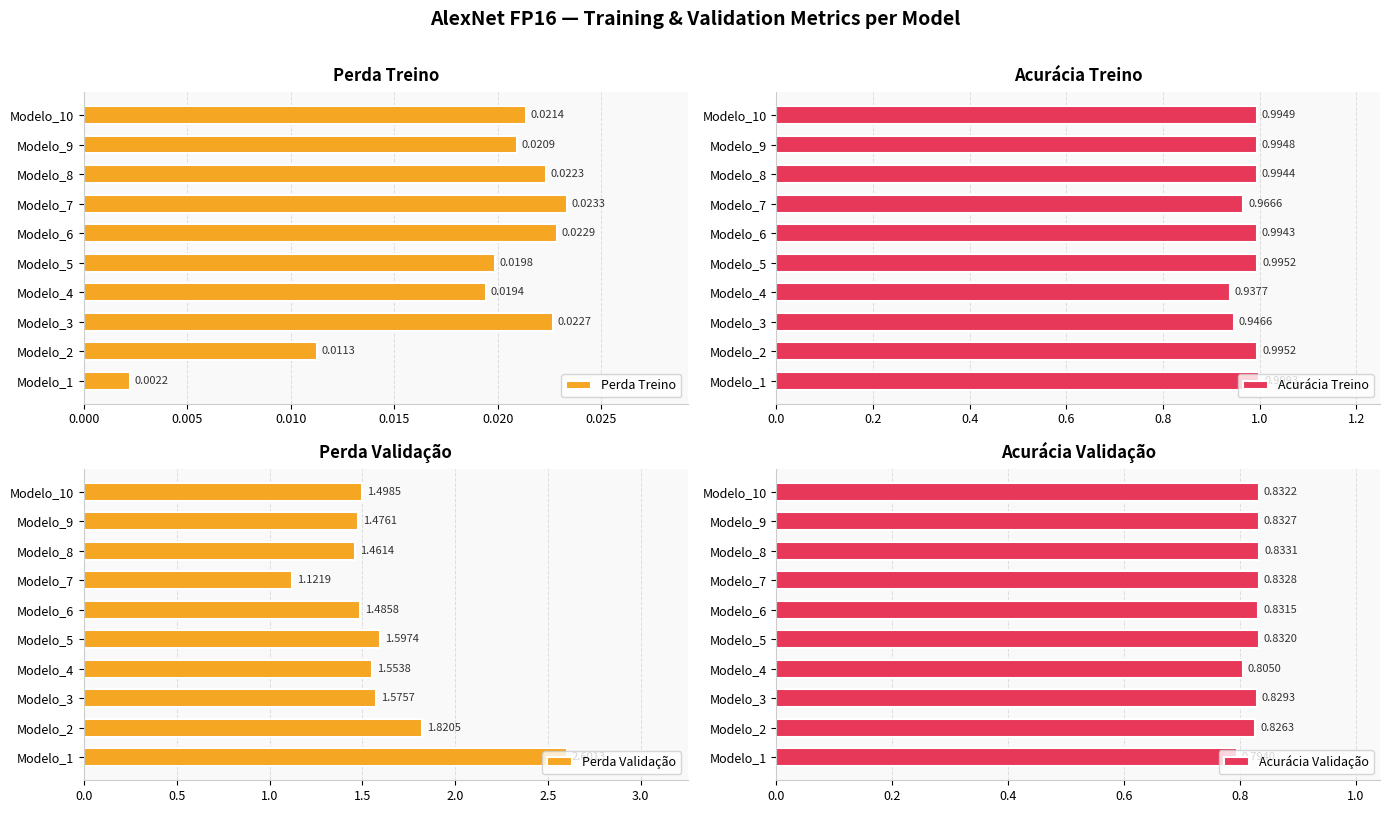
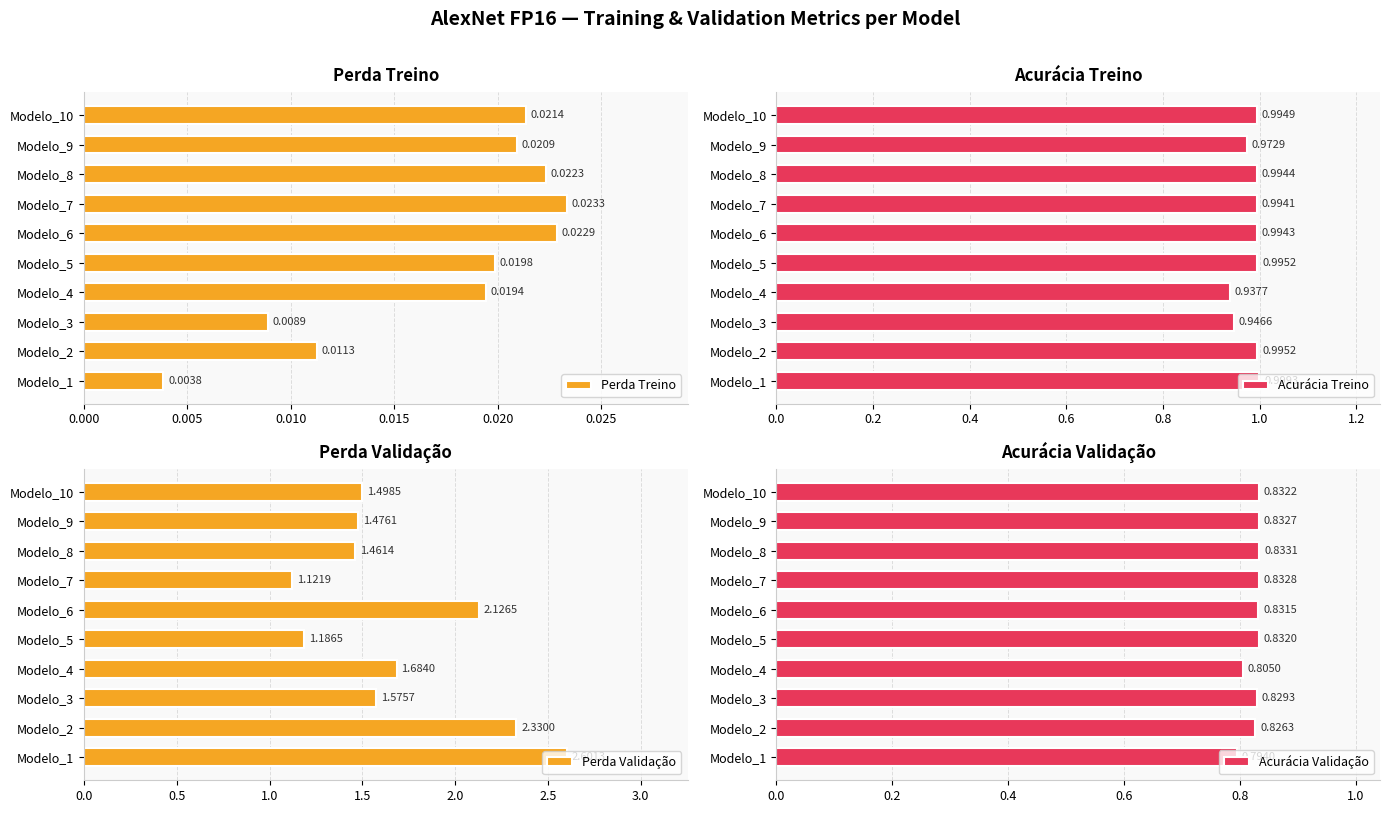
  {
    "Perda Treino": {
      "Modelo_10": 0.0214,
      "Modelo_9": 0.0209,
      "Modelo_8": 0.0223,
      "Modelo_7": 0.0233,
      "Modelo_6": 0.0229,
      "Modelo_5": 0.0198,
      "Modelo_4": 0.0194,
-     "Modelo_3": 0.0227,
+     "Modelo_3": 0.0089,
      "Modelo_2": 0.0113,
-     "Modelo_1": 0.0022
+     "Modelo_1": 0.0038
    },
    "Acurácia Treino": {
      "Modelo_10": 0.9949,
-     "Modelo_9": 0.9948,
+     "Modelo_9": 0.9729,
      "Modelo_8": 0.9944,
-     "Modelo_7": 0.9666,
+     "Modelo_7": 0.9941,
      "Modelo_6": 0.9943,
      "Modelo_5": 0.9952,
      "Modelo_4": 0.9377,
      "Modelo_3": 0.9466,
      "Modelo_2": 0.9952
    },
    "Perda Validação": {
      "Modelo_10": 1.4985,
      "Modelo_9": 1.4761,
      "Modelo_8": 1.4614,
      "Modelo_7": 1.1219,
-     "Modelo_6": 1.4858,
-     "Modelo_5": 1.5974,
-     "Modelo_4": 1.5538,
+     "Modelo_6": 2.1265,
+     "Modelo_5": 1.1865,
+     "Modelo_4": 1.6840,
      "Modelo_3": 1.5757,
-     "Modelo_2": 1.8205
+     "Modelo_2": 2.3300
    },
    "Acurácia Validação": {
      "Modelo_10": 0.8322,
      "Modelo_9": 0.8327,
      "Modelo_8": 0.8331,
      "Modelo_7": 0.8328,
      "Modelo_6": 0.8315,
      "Modelo_5": 0.8320,
      "Modelo_4": 0.8050,
      "Modelo_3": 0.8293,
      "Modelo_2": 0.8263
    }
  }
